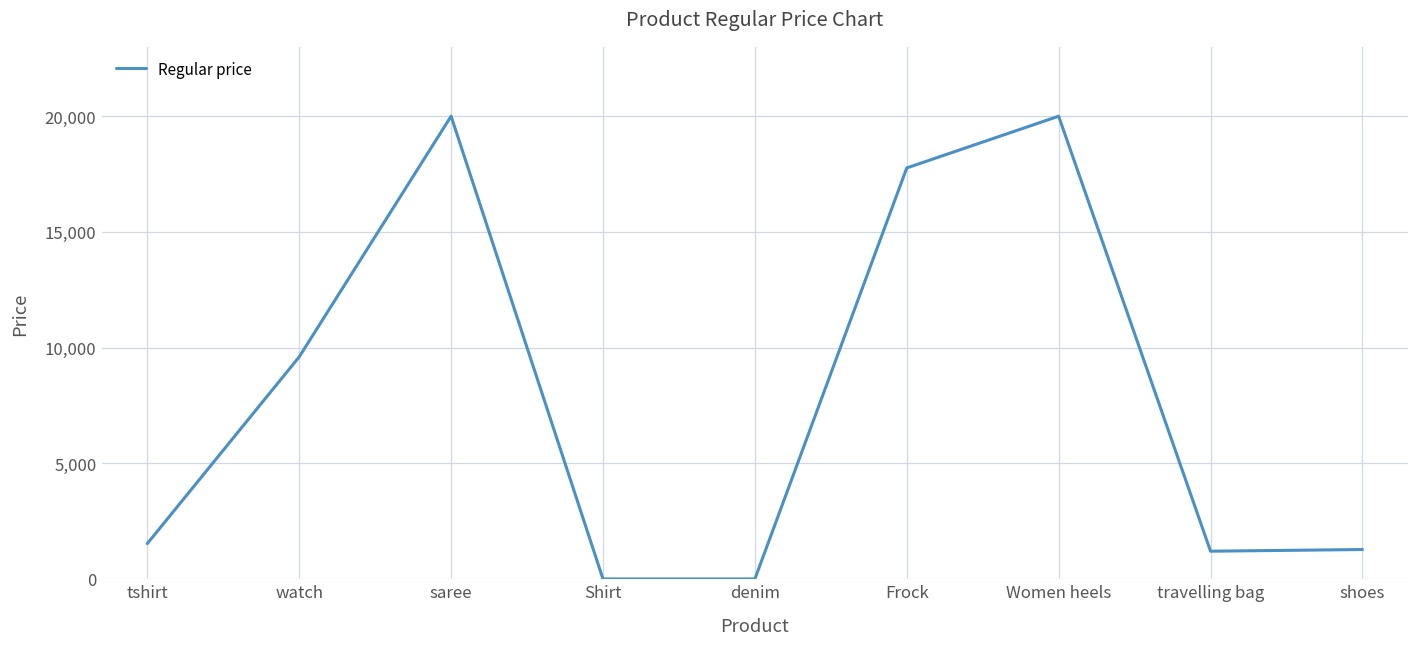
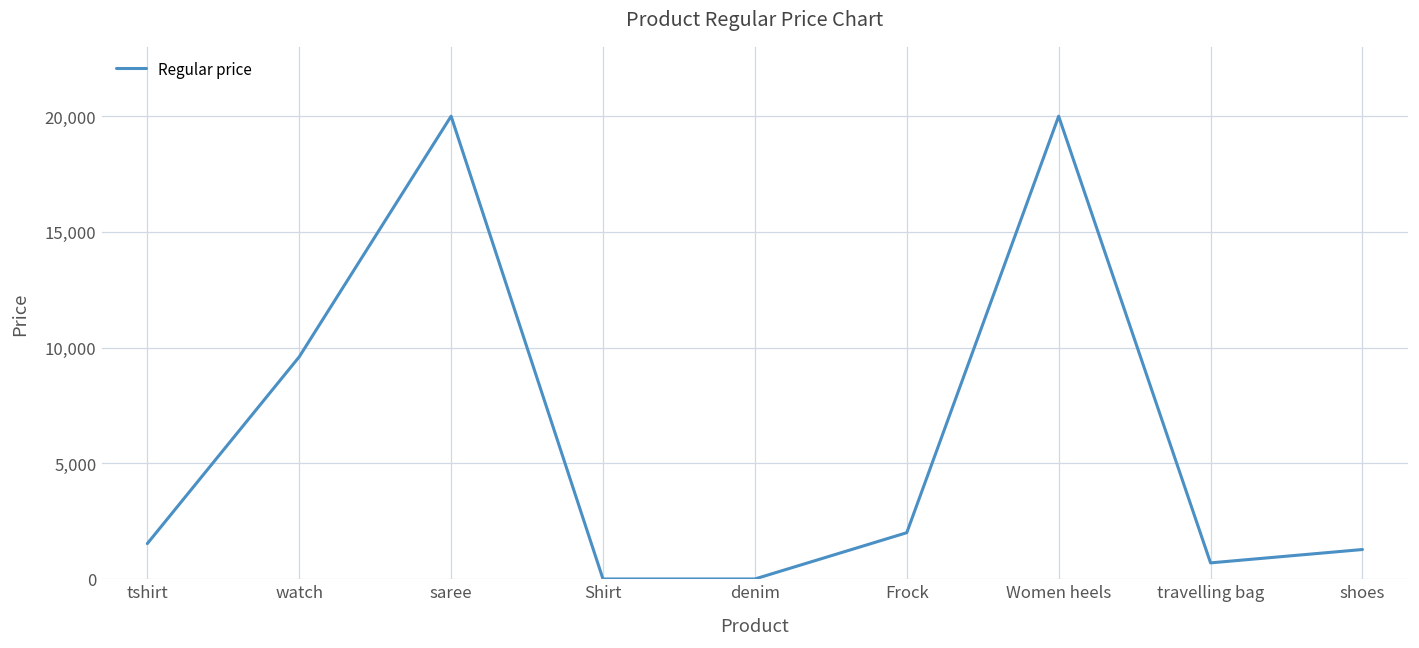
  {
    "tshirt": "1,500",
    "watch": "9,600",
    "saree": "20,000",
    "Shirt": "0",
    "denim": "0",
-   "Frock": "17,800",
+   "Frock": "2,000",
    "Women heels": "20,000",
-   "travelling bag": "1,200",
+   "travelling bag": "700",
    "shoes": "1,300"
  }
